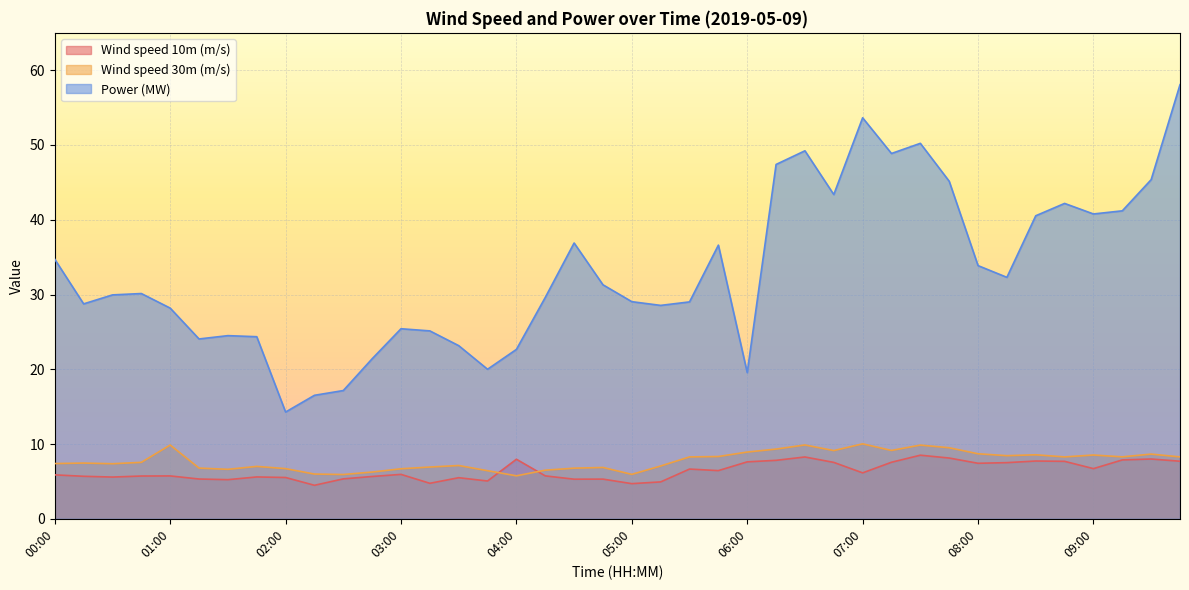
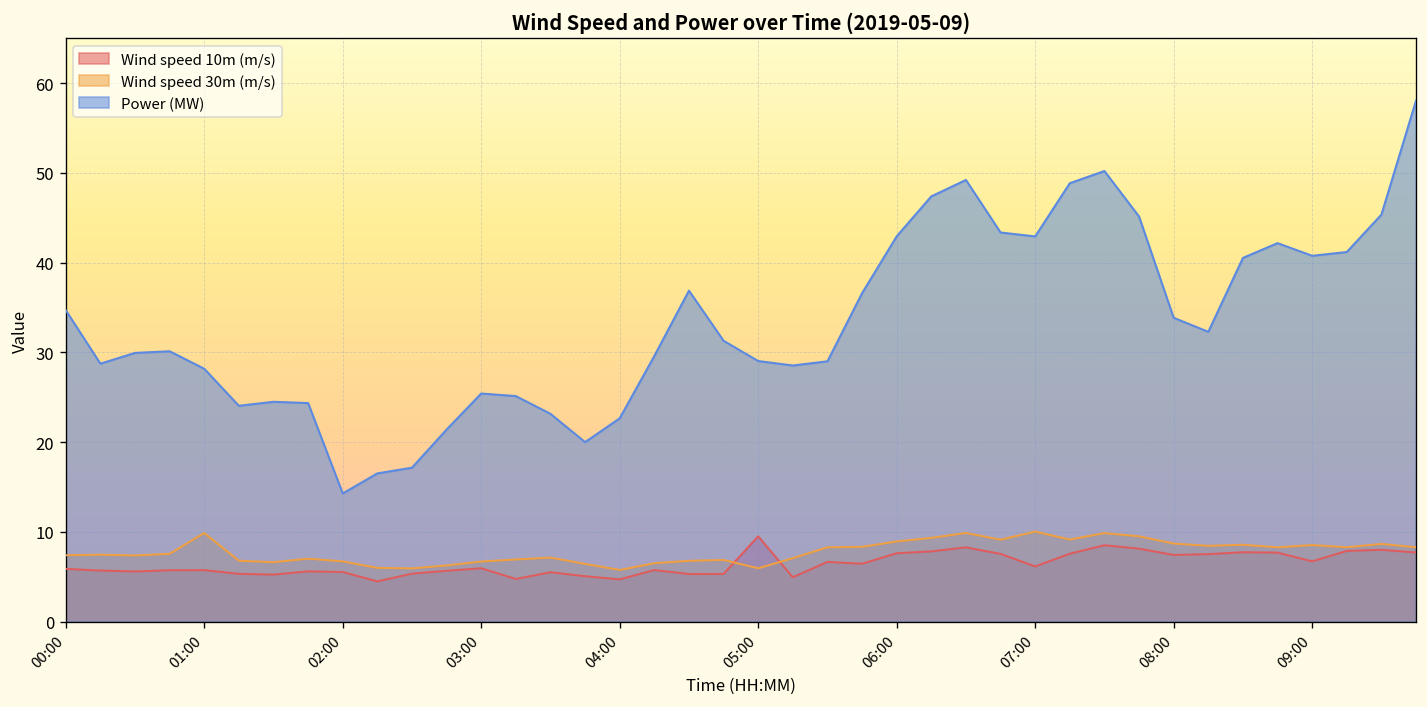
  {
    "Wind speed 10m (m/s)": {
      "00:00": 6,
      "01:00": 6,
      "02:00": 6,
      "03:00": 6,
-     "04:00": 8,
-     "05:00": 5,
+     "04:00": 5,
+     "05:00": 10,
      "06:00": 8,
      "07:00": 6,
      "08:00": 7,
      "09:00": 7
    },
    "Wind speed 30m (m/s)": {
      "00:00": 7,
      "01:00": 10,
      "02:00": 7,
      "03:00": 7,
      "04:00": 6,
      "05:00": 6,
      "06:00": 9,
      "07:00": 10,
      "08:00": 9,
      "09:00": 9
    },
    "Power (MW)": {
      "00:00": 35,
      "01:00": 28,
      "02:00": 14,
      "03:00": 25,
      "04:00": 23,
      "05:00": 29,
-     "06:00": 20,
-     "07:00": 54,
+     "06:00": 43,
+     "07:00": 43,
      "08:00": 34,
      "09:00": 41
    }
  }
